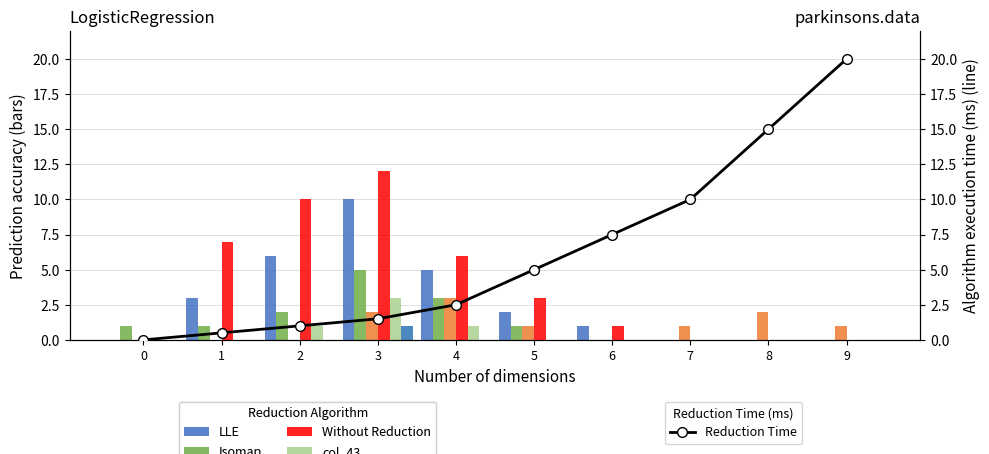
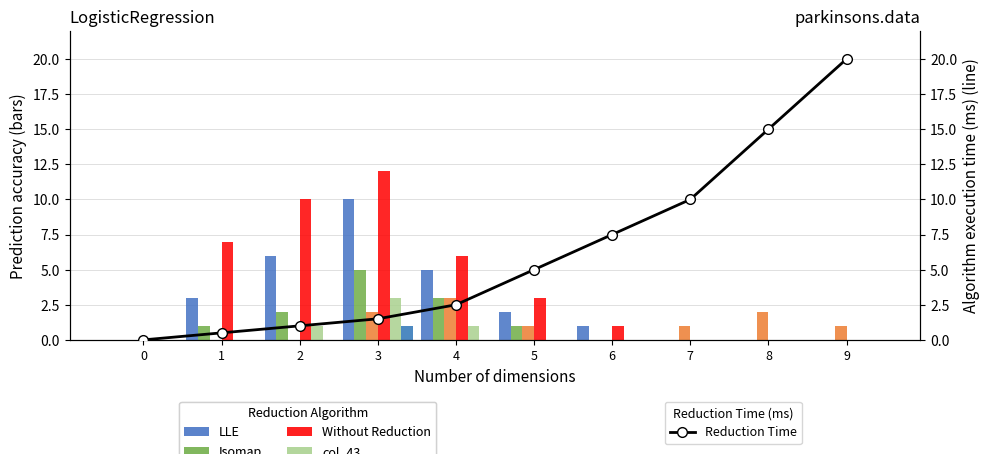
  {
    "Isomap": {
-     "0": 1,
+     "0": 0,
      "1": 1,
      "2": 2,
      "3": 5,
      "4": 3,
      "5": 1,
      "6": 0,
      "7": 0,
      "8": 0,
      "9": 0
    },
    "LDA": {
      "0": 0,
      "1": 0,
      "2": 0,
      "3": 2,
      "4": 3,
      "5": 1,
      "6": 0,
      "7": 1,
      "8": 2,
      "9": 1
    },
    "Without Reduction": {
      "0": 0,
      "1": 7,
      "2": 10,
      "3": 12,
      "4": 6,
      "5": 3,
      "6": 1,
      "7": 0,
      "8": 0,
      "9": 0
    },
    "col_43": {
      "0": 0,
      "1": 0,
      "2": 1,
      "3": 3,
      "4": 1,
      "5": 0,
      "6": 0,
      "7": 0,
      "8": 0,
      "9": 0
    },
    "Reduction Time": {
      "0": 0.0,
      "1": 0.5,
      "2": 1.0,
      "3": 1.5,
      "4": 2.5,
      "5": 5.0,
      "6": 7.5,
      "7": 10.0,
      "8": 15.0,
      "9": 20.0
    }
  }
